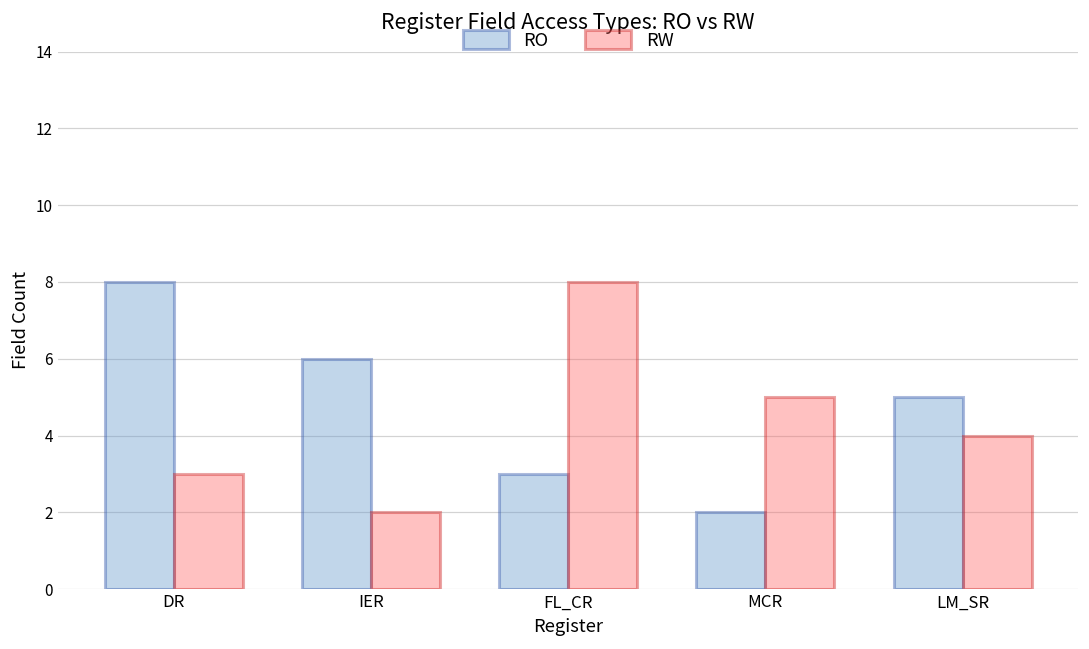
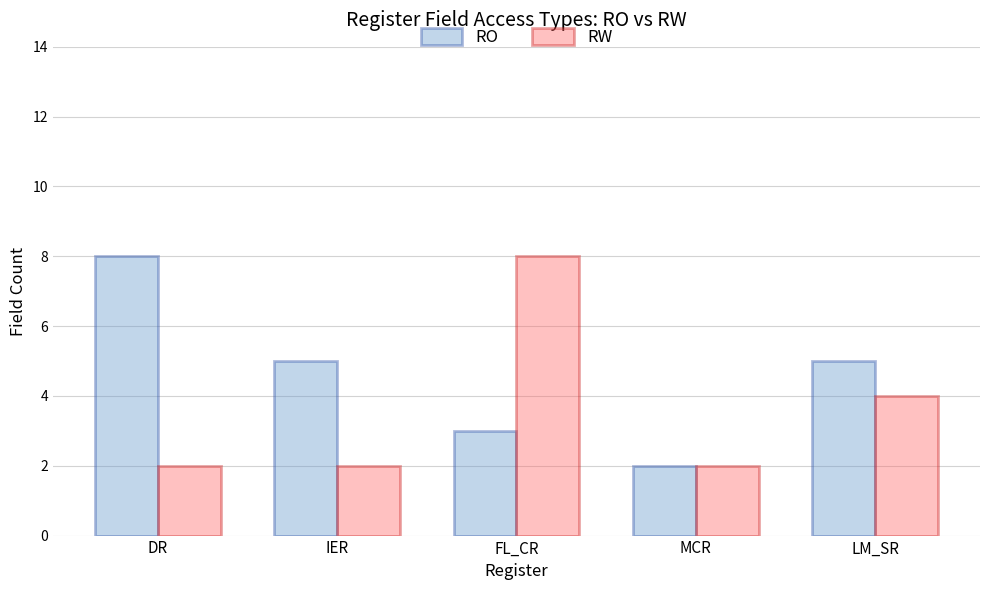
  {
    "RO": {
      "DR": 8,
-     "IER": 6,
+     "IER": 5,
      "FL_CR": 3,
      "MCR": 2,
      "LM_SR": 5
    },
    "RW": {
-     "DR": 3,
+     "DR": 2,
      "IER": 2,
      "FL_CR": 8,
-     "MCR": 5,
+     "MCR": 2,
      "LM_SR": 4
    }
  }
